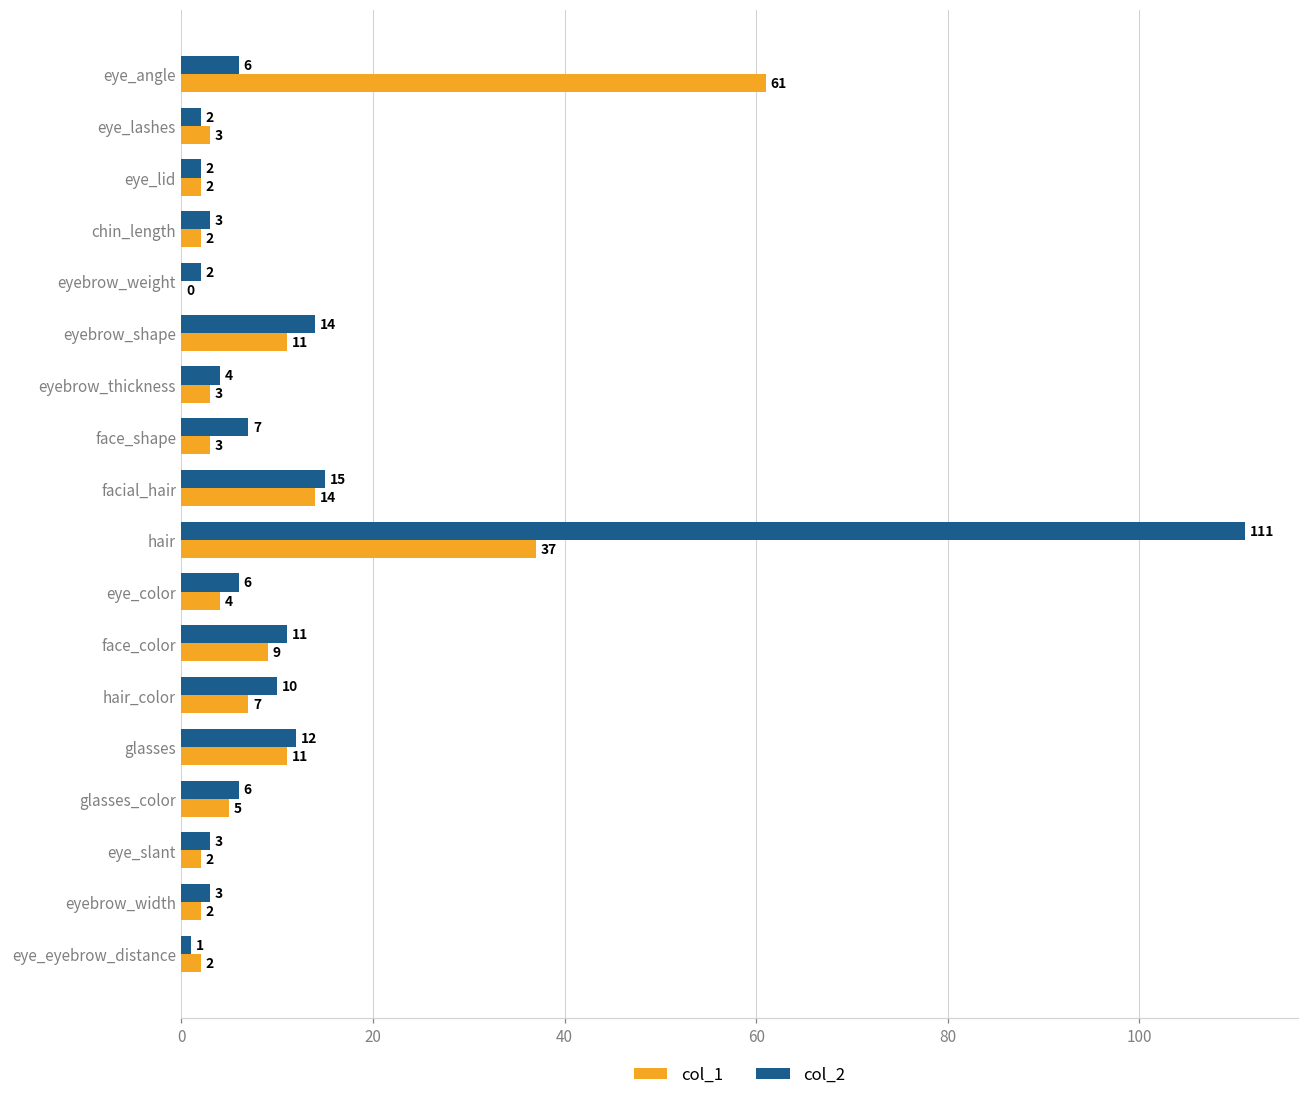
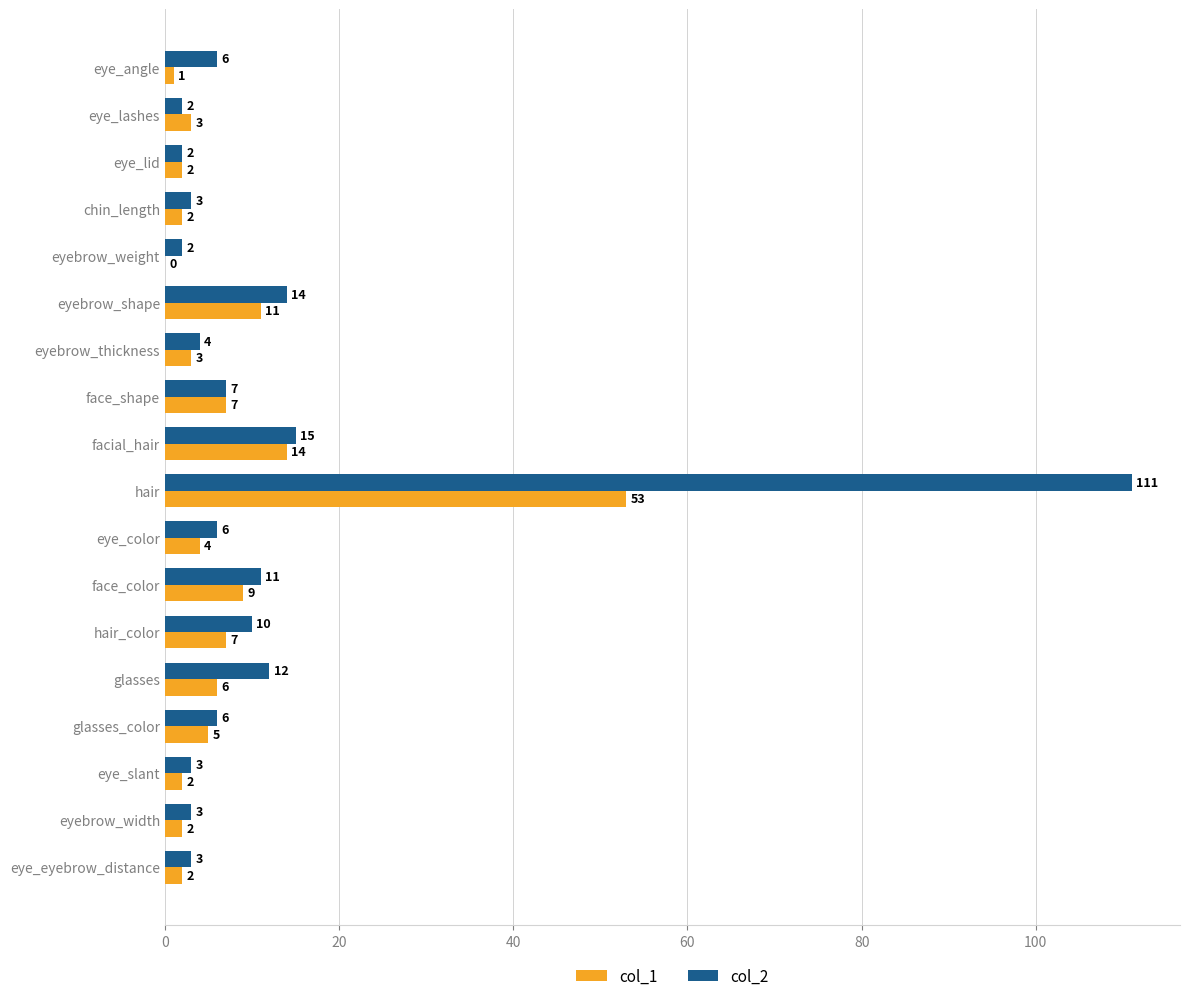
  {
    "col_1": {
-     "eye_angle": 61,
+     "eye_angle": 1,
      "eye_lashes": 3,
      "eye_lid": 2,
      "chin_length": 2,
      "eyebrow_weight": 0,
      "eyebrow_shape": 11,
      "eyebrow_thickness": 3,
-     "face_shape": 3,
+     "face_shape": 7,
      "facial_hair": 14,
-     "hair": 37,
+     "hair": 53,
      "eye_color": 4,
      "face_color": 9,
      "hair_color": 7,
-     "glasses": 11,
+     "glasses": 6,
      "glasses_color": 5,
      "eye_slant": 2,
      "eyebrow_width": 2,
      "eye_eyebrow_distance": 2
    },
    "col_2": {
      "eye_angle": 6,
      "eye_lashes": 2,
      "eye_lid": 2,
      "chin_length": 3,
      "eyebrow_weight": 2,
      "eyebrow_shape": 14,
      "eyebrow_thickness": 4,
      "face_shape": 7,
      "facial_hair": 15,
      "hair": 111,
      "eye_color": 6,
      "face_color": 11,
      "hair_color": 10,
      "glasses": 12,
      "glasses_color": 6,
      "eye_slant": 3,
      "eyebrow_width": 3,
-     "eye_eyebrow_distance": 1
+     "eye_eyebrow_distance": 3
    }
  }
